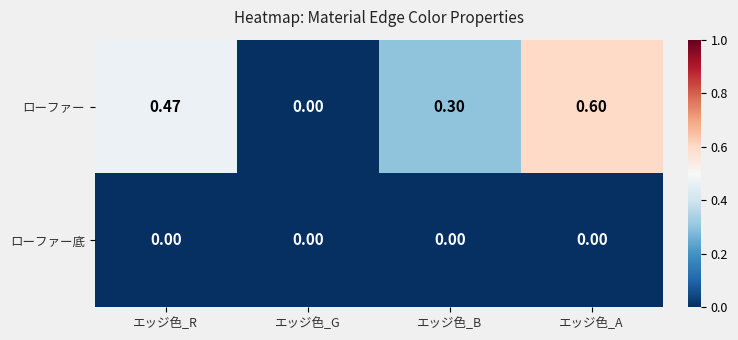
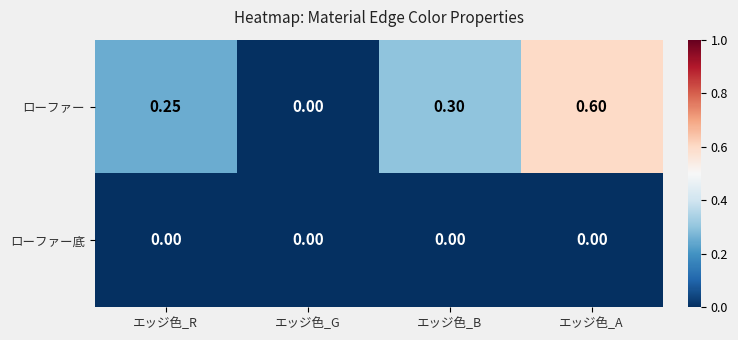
  {
    "ローファー": {
-     "エッジ色_R": 0.47,
+     "エッジ色_R": 0.25,
      "エッジ色_G": 0.00,
      "エッジ色_B": 0.30,
      "エッジ色_A": 0.60
    },
    "ローファー底": {
      "エッジ色_R": 0.00,
      "エッジ色_G": 0.00,
      "エッジ色_B": 0.00,
      "エッジ色_A": 0.00
    }
  }
